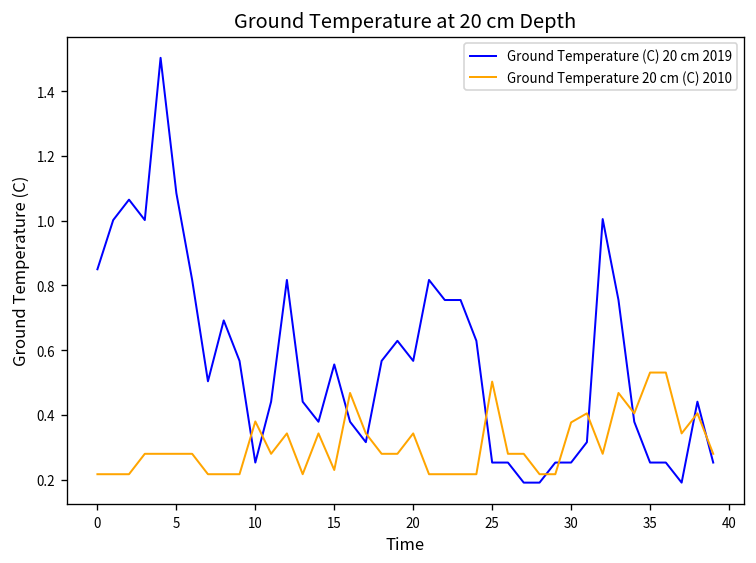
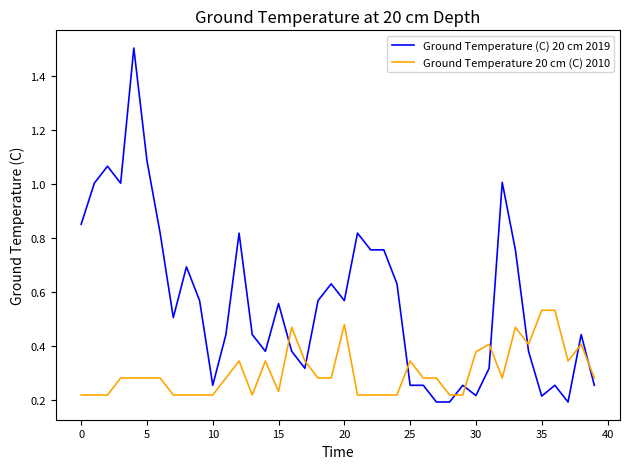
  {
    "Ground Temperature (C) 20 cm 2019": {
      "0": 0.85,
      "5": 1.09,
      "10": 0.25,
      "15": 0.56,
      "20": 0.57,
      "25": 0.25,
-     "30": 0.25,
-     "35": 0.25
+     "30": 0.22,
+     "35": 0.21
    },
    "Ground Temperature 20 cm (C) 2010": {
      "0": 0.22,
      "5": 0.28,
-     "10": 0.38,
+     "10": 0.22,
      "15": 0.23,
-     "20": 0.34,
-     "25": 0.50,
+     "20": 0.48,
+     "25": 0.34,
      "30": 0.38,
      "35": 0.53
    }
  }
